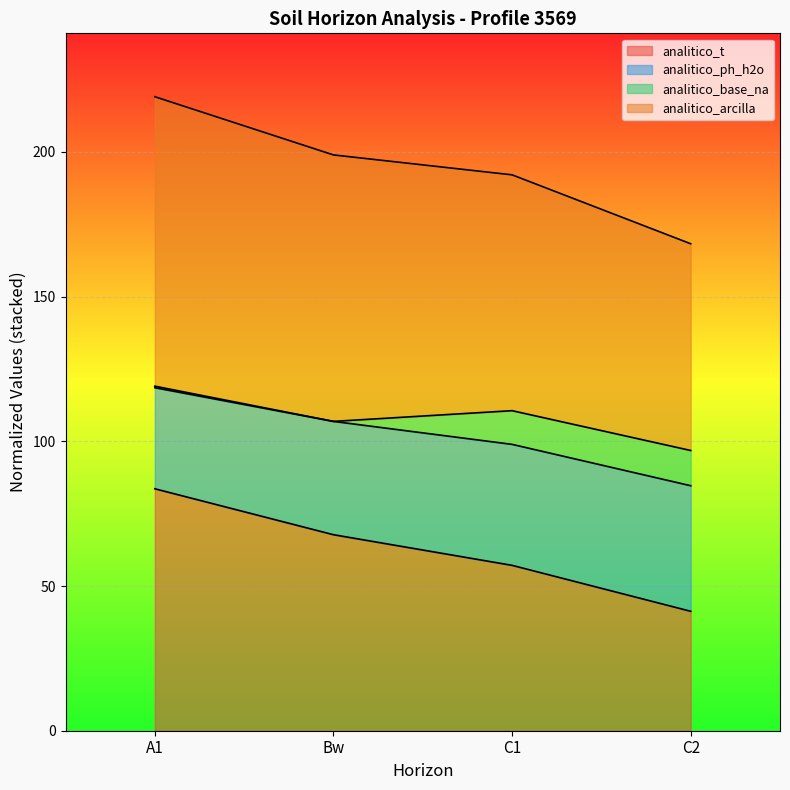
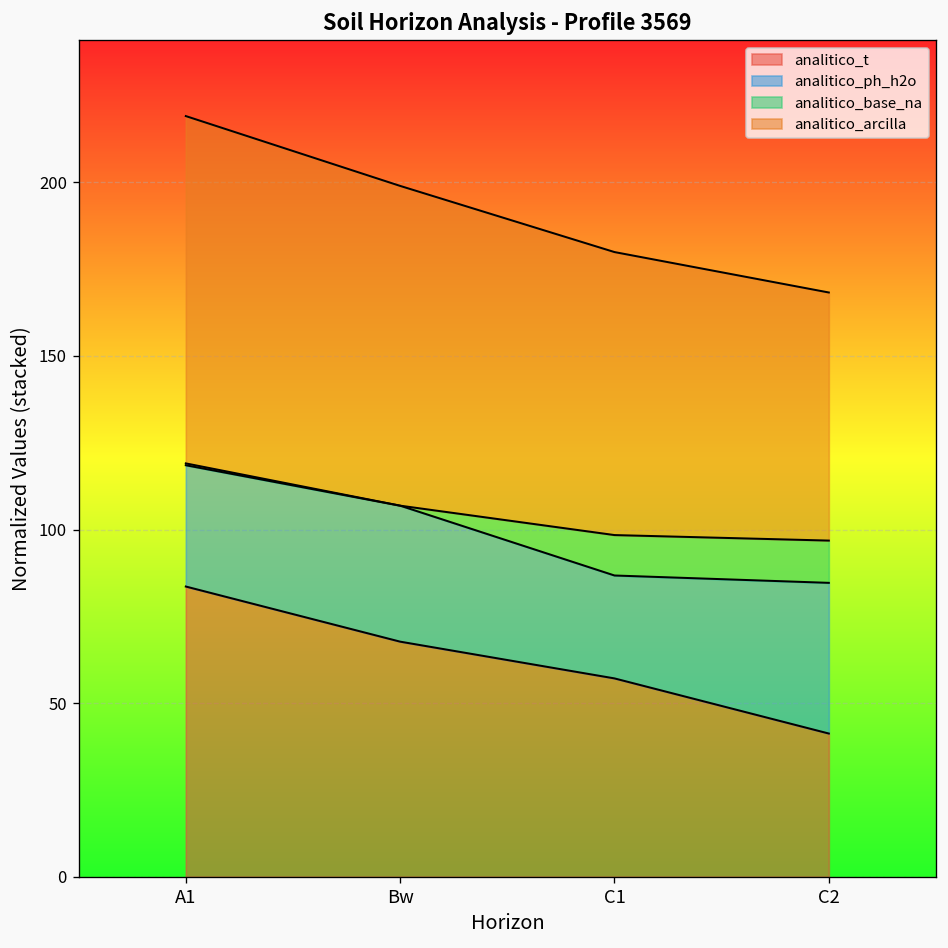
  {
    "analitico_ph_h2o": {
-     "C1": 42,
+     "C1": 30,
      "C2": 43
    },
    "analitico_base_na": {
      "C1": 12,
      "C2": 12
    }
  }
